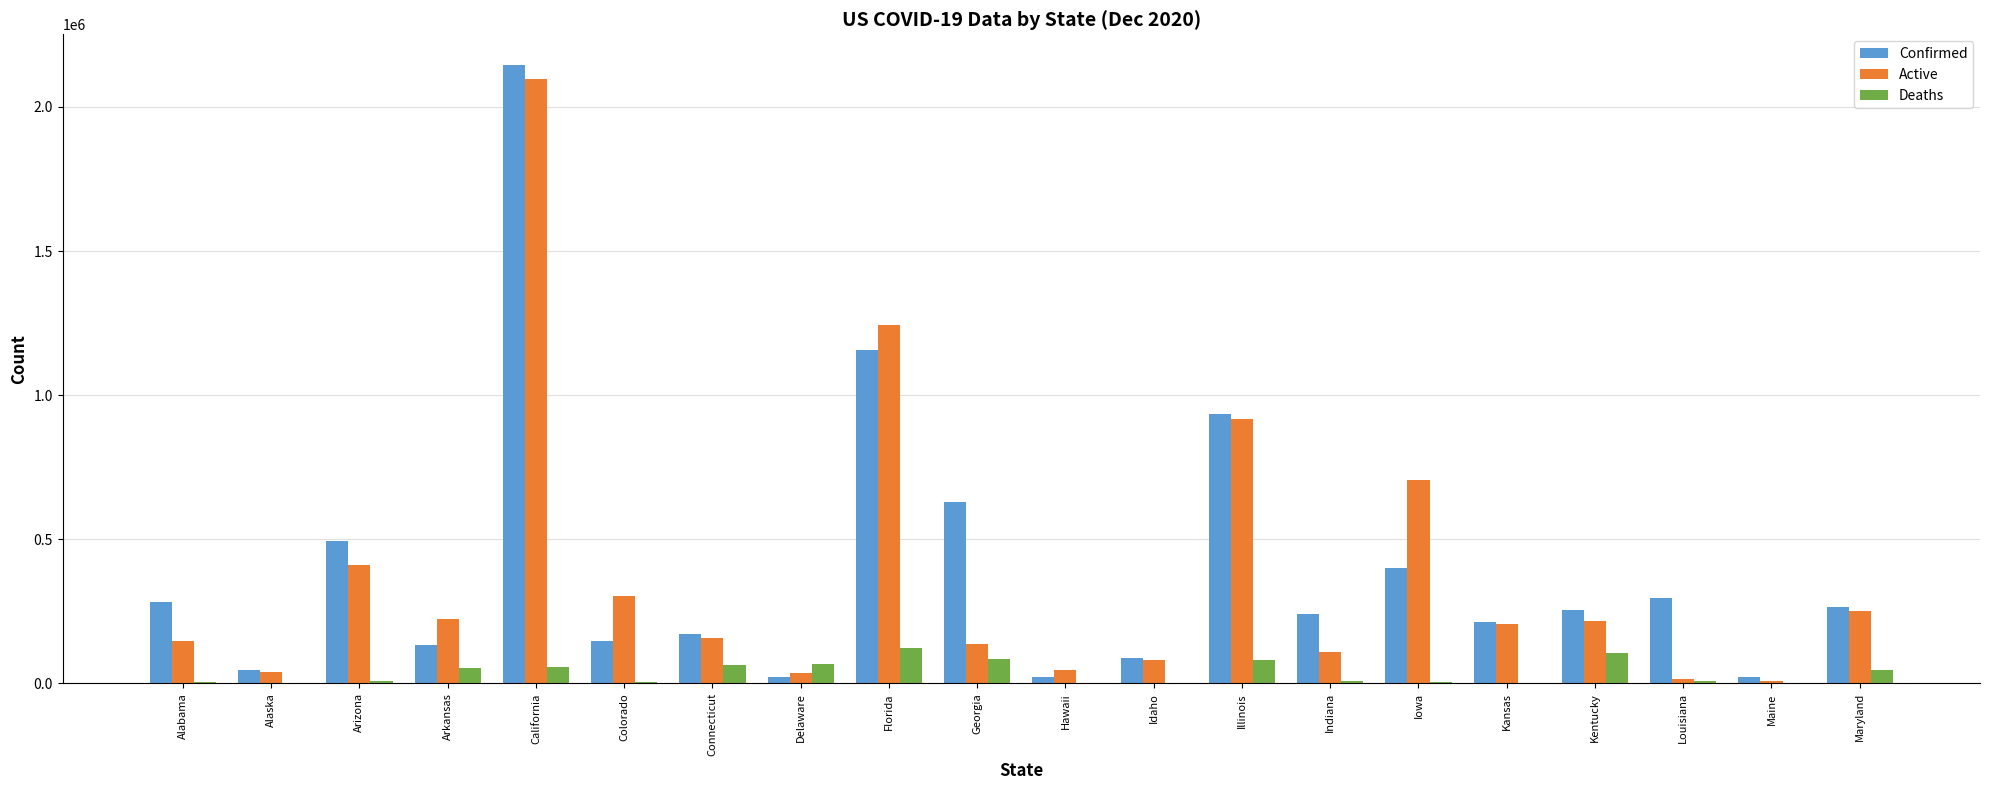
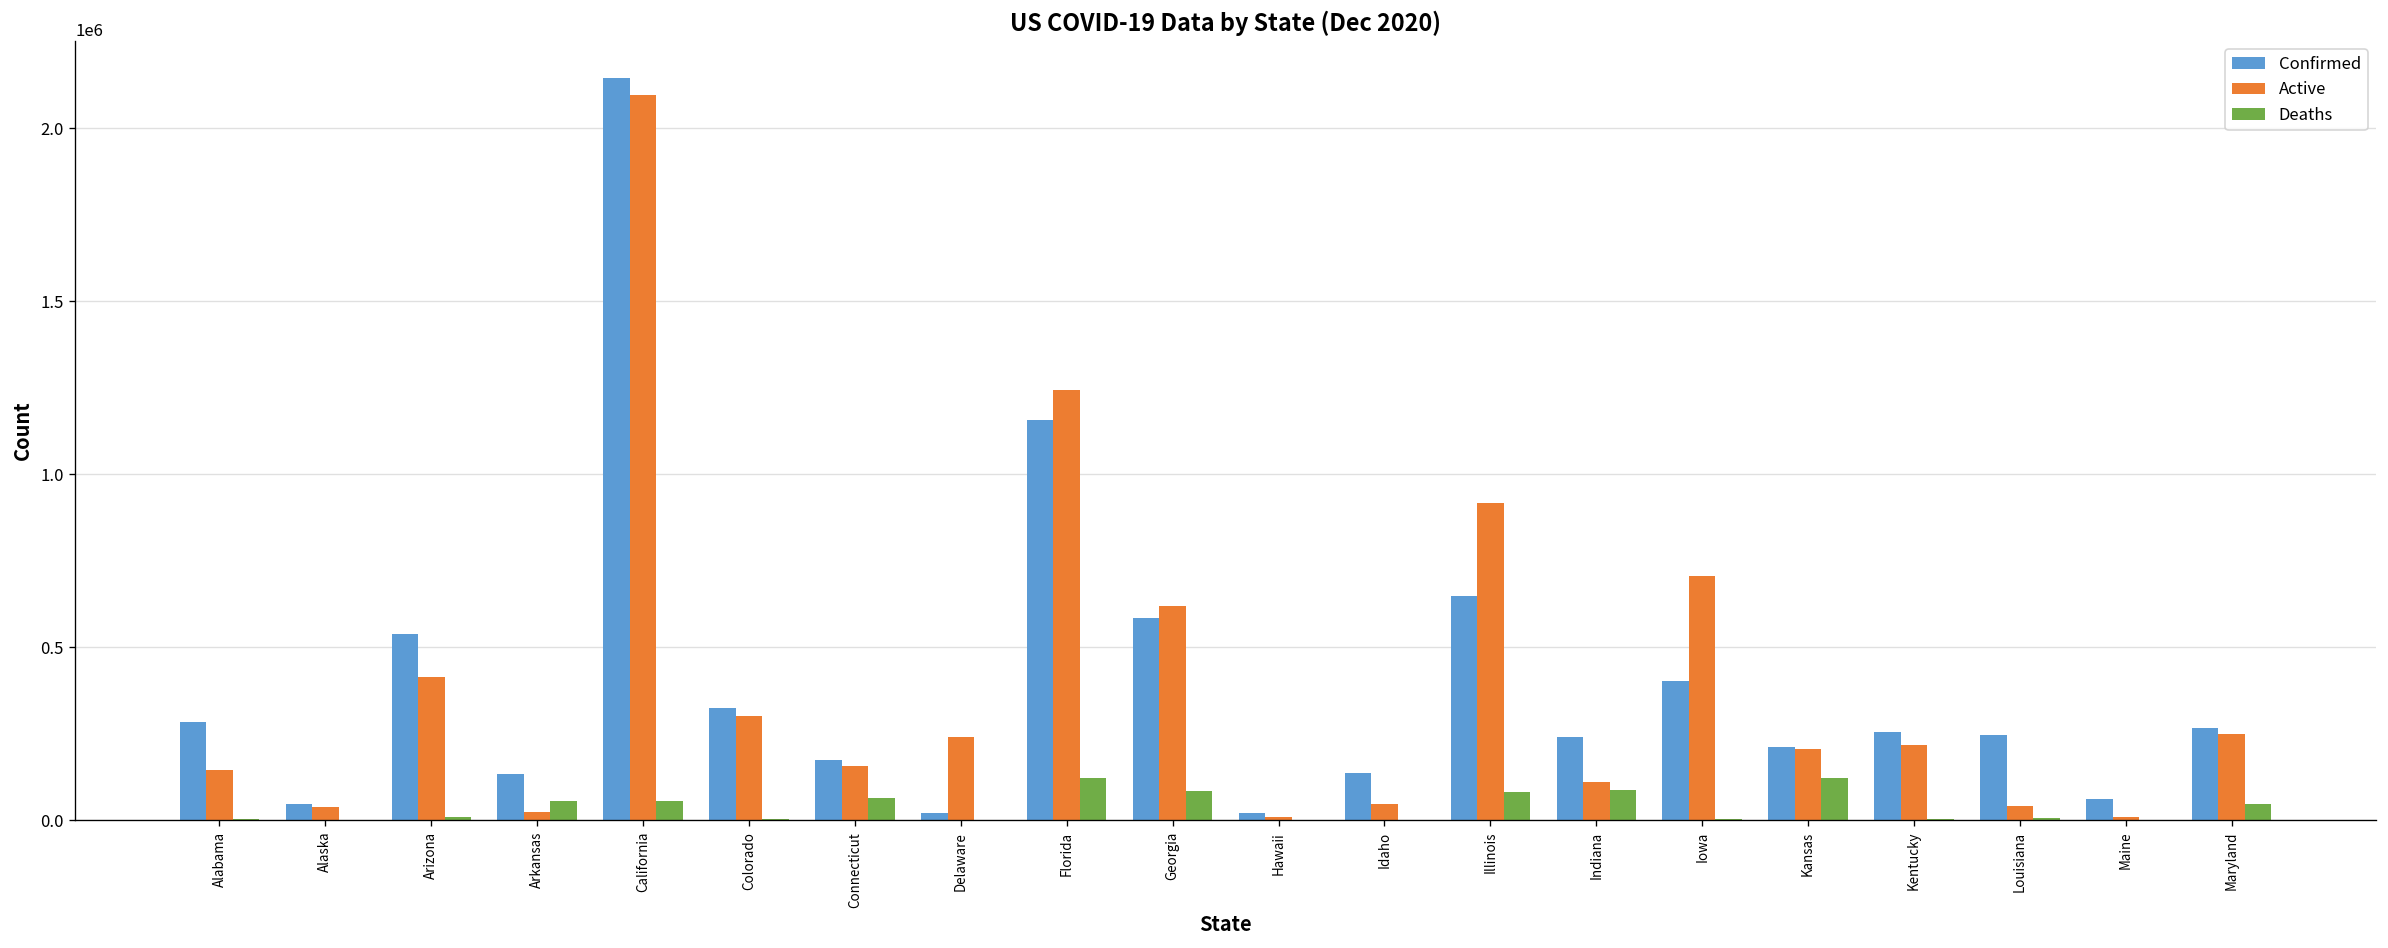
  {
    "Confirmed": {
      "Alabama": 280000,
      "Alaska": 50000,
-     "Arizona": 490000,
+     "Arizona": 540000,
      "Arkansas": 130000,
      "California": 2140000,
-     "Colorado": 150000,
+     "Colorado": 320000,
      "Connecticut": 170000,
      "Delaware": 20000,
      "Florida": 1160000,
-     "Georgia": 630000,
+     "Georgia": 580000,
      "Hawaii": 20000,
-     "Idaho": 90000,
-     "Illinois": 930000,
+     "Idaho": 140000,
+     "Illinois": 650000,
      "Indiana": 240000,
      "Iowa": 400000,
      "Kansas": 210000,
      "Kentucky": 260000,
-     "Louisiana": 300000,
-     "Maine": 20000,
+     "Louisiana": 250000,
+     "Maine": 60000,
      "Maryland": 270000
    },
    "Active": {
      "Alabama": 150000,
      "Alaska": 40000,
      "Arizona": 410000,
-     "Arkansas": 220000,
+     "Arkansas": 20000,
      "California": 2100000,
      "Colorado": 300000,
      "Connecticut": 160000,
-     "Delaware": 30000,
+     "Delaware": 240000,
      "Florida": 1240000,
-     "Georgia": 140000,
-     "Hawaii": 50000,
-     "Idaho": 80000,
+     "Georgia": 620000,
+     "Hawaii": 10000,
+     "Idaho": 50000,
      "Illinois": 920000,
      "Indiana": 110000,
      "Iowa": 710000,
      "Kansas": 210000,
      "Kentucky": 220000,
-     "Louisiana": 10000,
+     "Louisiana": 40000,
      "Maine": 10000,
      "Maryland": 250000
    },
    "Deaths": {
      "Arkansas": 50000,
      "California": 60000,
      "Connecticut": 60000,
-     "Delaware": 70000,
+     "Delaware": 0,
      "Florida": 120000,
      "Georgia": 90000,
      "Illinois": 80000,
-     "Indiana": 10000,
-     "Kansas": 0,
-     "Kentucky": 100000,
+     "Indiana": 90000,
+     "Kansas": 120000,
+     "Kentucky": 0,
      "Maryland": 50000
    }
  }
